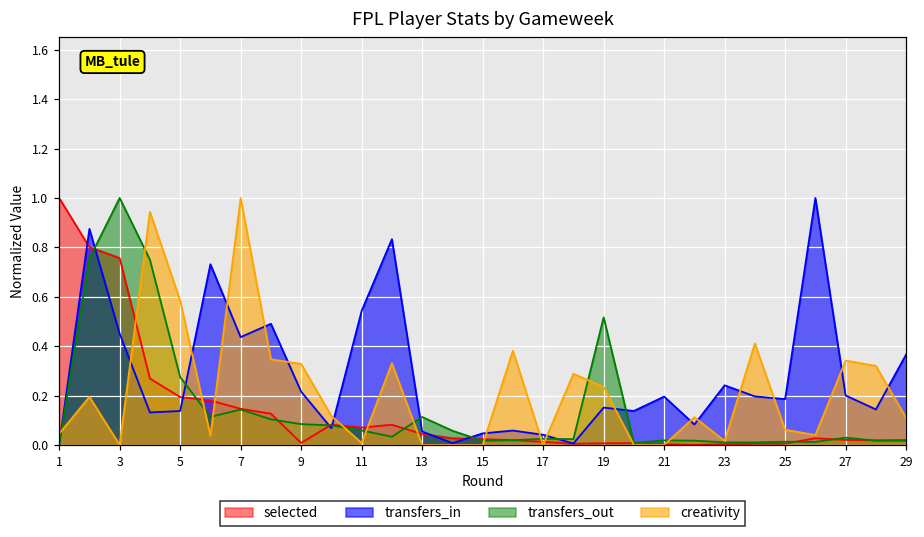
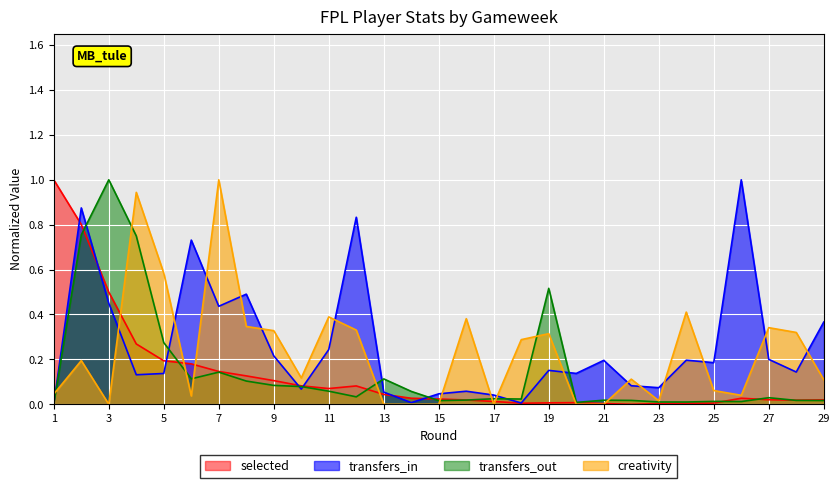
  {
    "selected": {
      "1": 1.00,
-     "3": 0.76,
+     "3": 0.50,
      "5": 0.19,
-     "9": 0.01,
+     "9": 0.11,
      "11": 0.07,
      "17": 0.01,
      "19": 0.01
    },
    "transfers_in": {
      "3": 0.45,
      "5": 0.14,
      "7": 0.44,
      "9": 0.22,
-     "11": 0.54,
+     "11": 0.24,
      "15": 0.05,
      "17": 0.04,
      "19": 0.15,
      "21": 0.20,
-     "23": 0.24,
+     "23": 0.07,
      "25": 0.19,
      "27": 0.20,
      "29": 0.37
    },
    "transfers_out": {
      "3": 1.00,
      "5": 0.27,
      "9": 0.08,
      "11": 0.06,
      "13": 0.11,
      "17": 0.02,
      "19": 0.52,
      "21": 0.02
    },
    "creativity": {
      "1": 0.05,
      "3": 0.00,
      "5": 0.58,
      "7": 1.00,
      "9": 0.33,
-     "11": 0.01,
+     "11": 0.39,
      "13": 0.00,
      "15": 0.00,
      "17": 0.00,
-     "19": 0.23,
+     "19": 0.31,
      "25": 0.06,
      "27": 0.34,
      "29": 0.11
    }
  }
